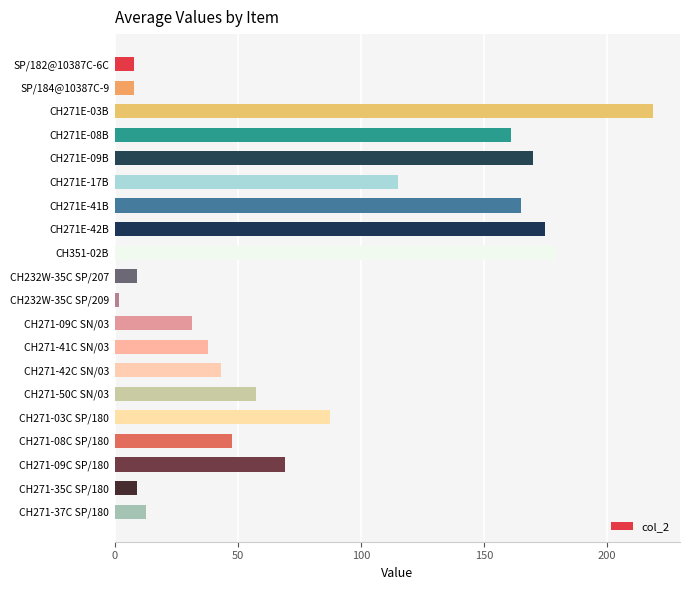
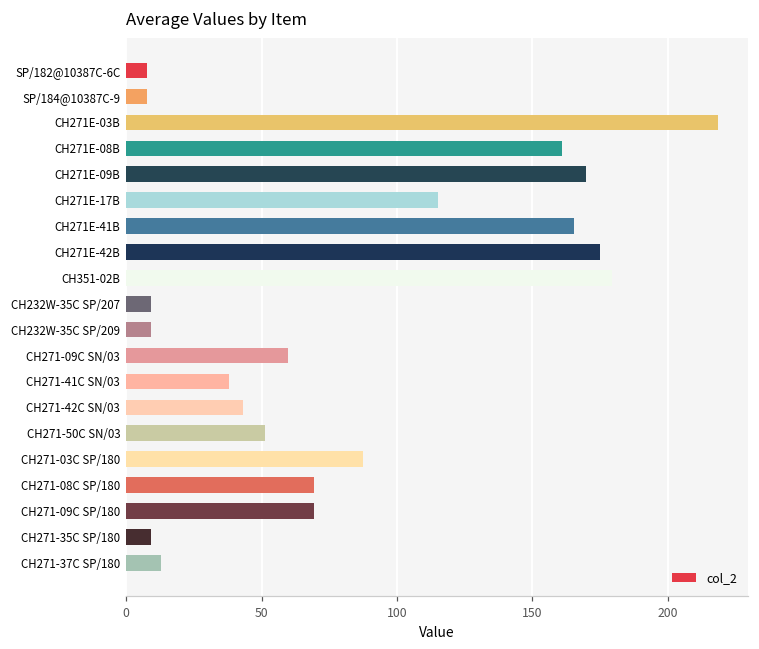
  {
    "SP/182@10387C-6C": 8,
    "SP/184@10387C-9": 8,
    "CH271E-03B": 219,
    "CH271E-08B": 161,
    "CH271E-09B": 170,
    "CH271E-17B": 115,
    "CH271E-41B": 165,
    "CH271E-42B": 175,
    "CH351-02B": 179,
    "CH232W-35C SP/207": 9,
-   "CH232W-35C SP/209": 2,
-   "CH271-09C SN/03": 32,
+   "CH232W-35C SP/209": 9,
+   "CH271-09C SN/03": 60,
    "CH271-41C SN/03": 38,
    "CH271-42C SN/03": 43,
-   "CH271-50C SN/03": 57,
+   "CH271-50C SN/03": 51,
    "CH271-03C SP/180": 87,
-   "CH271-08C SP/180": 48,
+   "CH271-08C SP/180": 69,
    "CH271-09C SP/180": 69,
    "CH271-35C SP/180": 9,
    "CH271-37C SP/180": 13
  }
